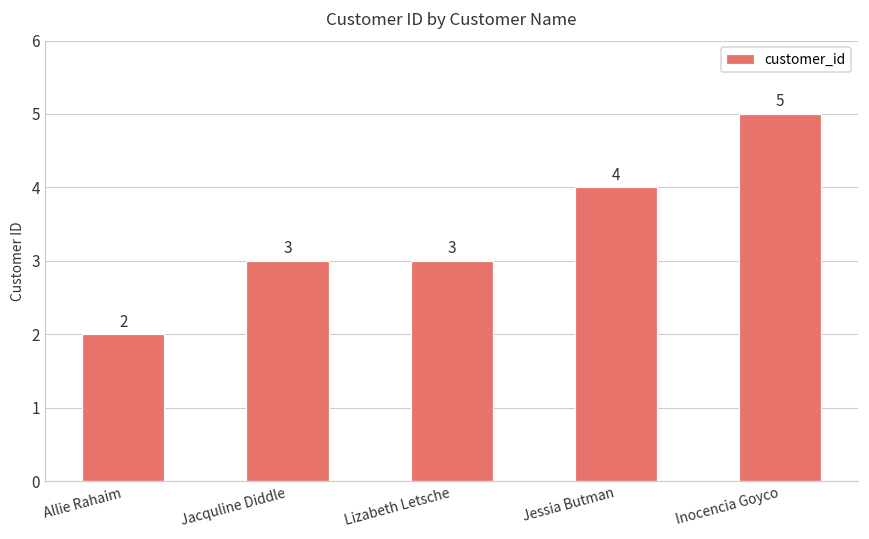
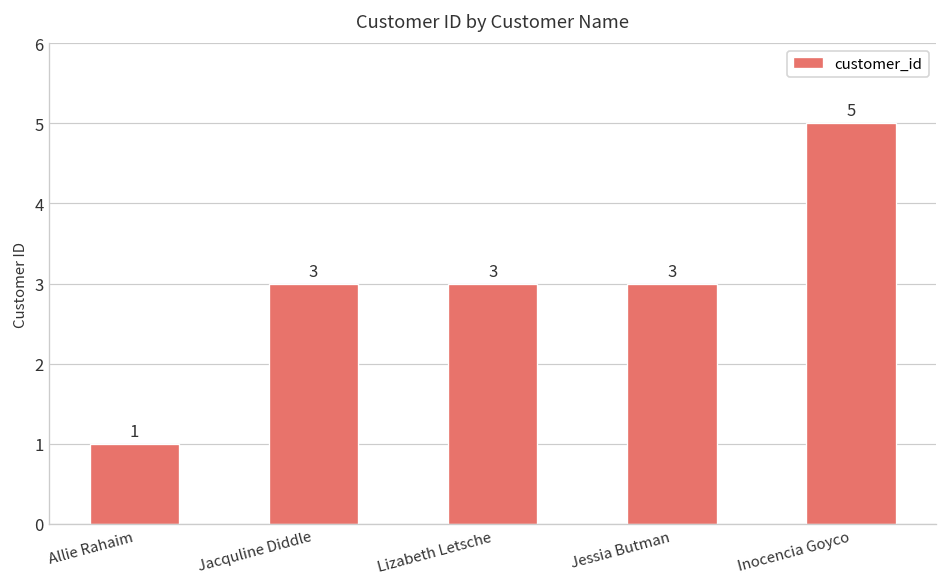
  {
-   "Allie Rahaim": 2,
+   "Allie Rahaim": 1,
    "Jacquline Diddle": 3,
    "Lizabeth Letsche": 3,
-   "Jessia Butman": 4,
+   "Jessia Butman": 3,
    "Inocencia Goyco": 5
  }
